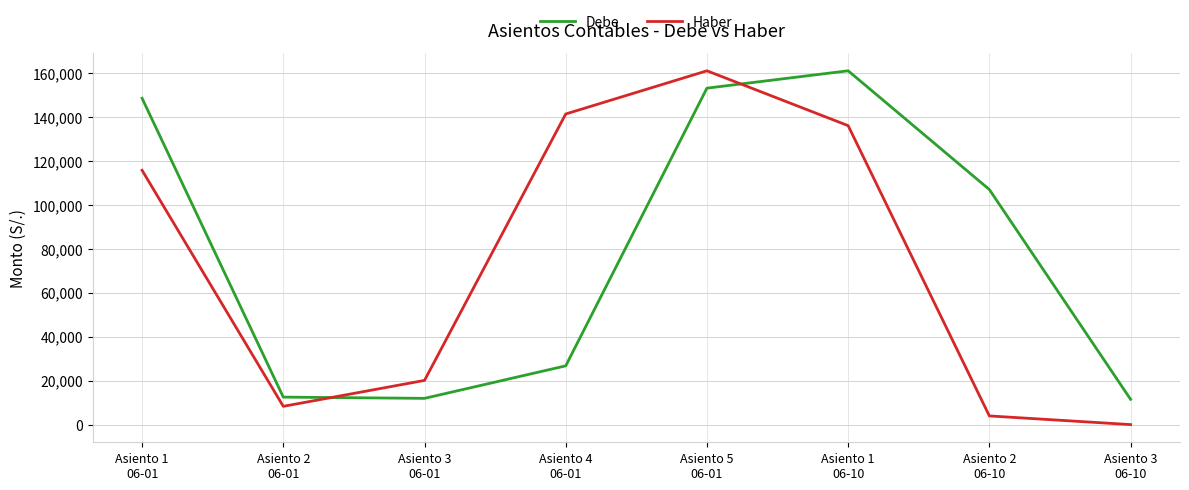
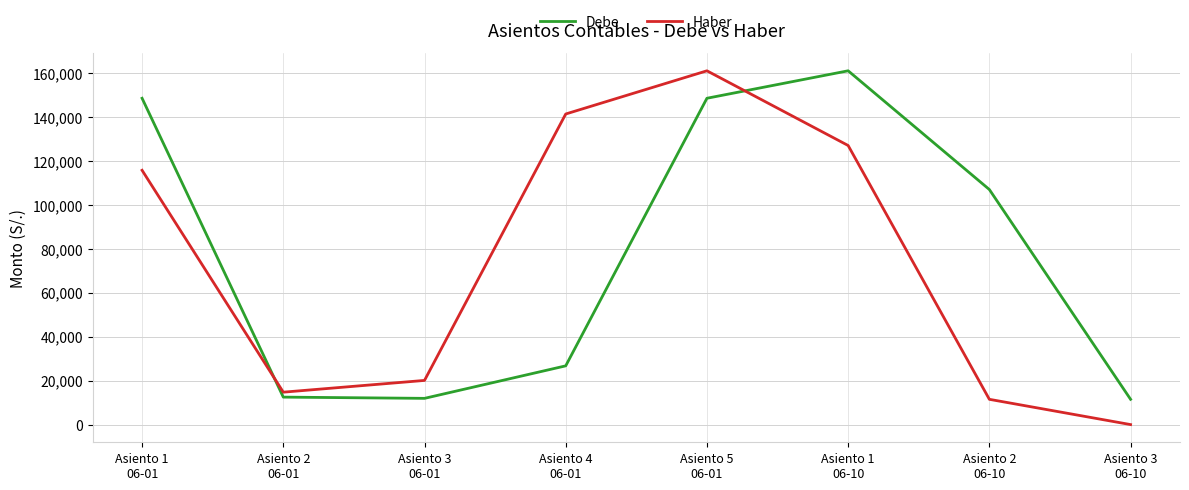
  {
    "Debe": {
      "Asiento 1 06-01": "149,000",
      "Asiento 2 06-01": "13,000",
      "Asiento 3 06-01": "12,000",
      "Asiento 4 06-01": "27,000",
-     "Asiento 5 06-01": "153,000",
+     "Asiento 5 06-01": "149,000",
      "Asiento 1 06-10": "161,000",
      "Asiento 2 06-10": "107,000",
      "Asiento 3 06-10": "12,000"
    },
    "Haber": {
      "Asiento 1 06-01": "116,000",
-     "Asiento 2 06-01": "8,000",
+     "Asiento 2 06-01": "15,000",
      "Asiento 3 06-01": "20,000",
      "Asiento 4 06-01": "141,000",
      "Asiento 5 06-01": "161,000",
-     "Asiento 1 06-10": "136,000",
-     "Asiento 2 06-10": "4,000",
+     "Asiento 1 06-10": "127,000",
+     "Asiento 2 06-10": "12,000",
      "Asiento 3 06-10": "0"
    }
  }
